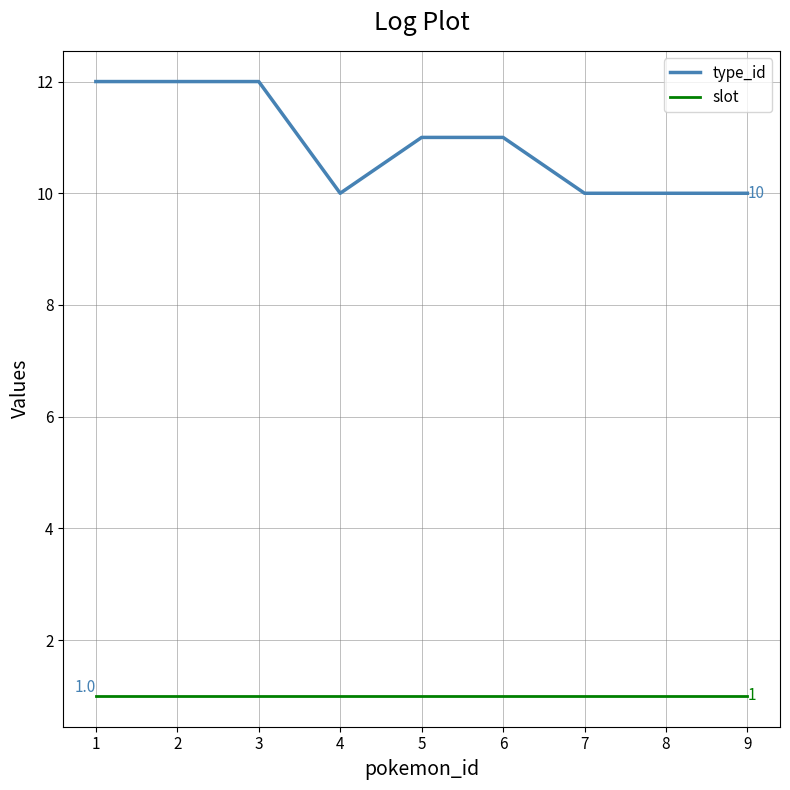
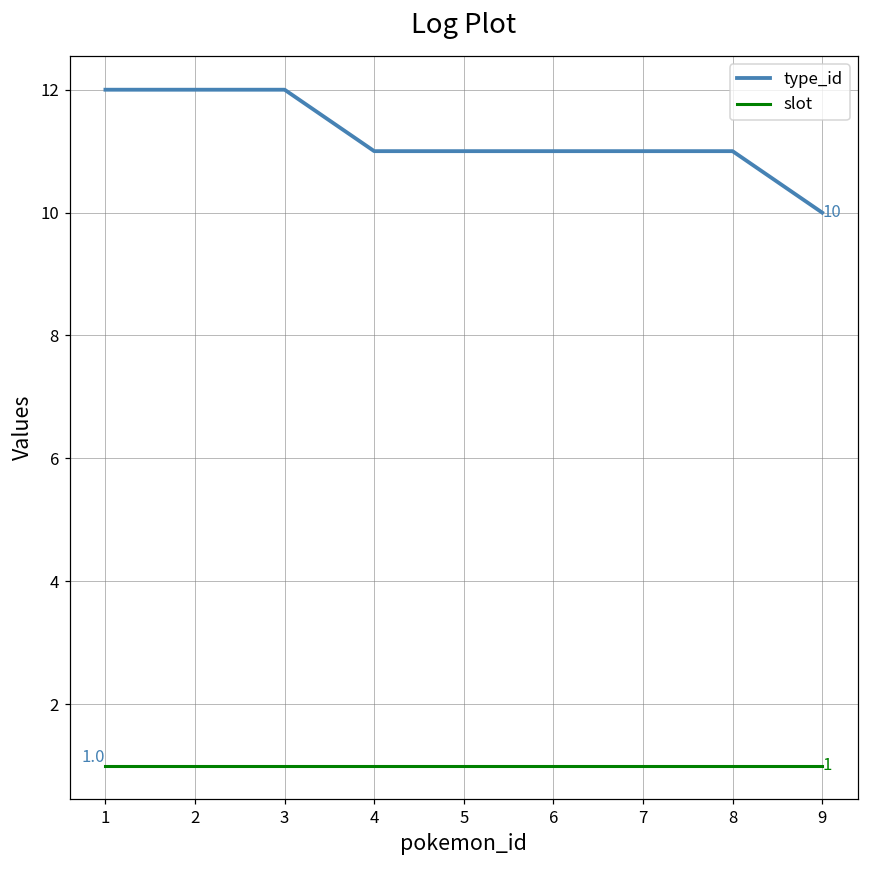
  {
    "type_id": {
      "1": 12,
      "2": 12,
      "3": 12,
-     "4": 10,
+     "4": 11,
      "5": 11,
      "6": 11,
-     "7": 10,
-     "8": 10
+     "7": 11,
+     "8": 11
    },
    "slot": {
      "1": 1.0,
      "9": 1
    }
  }
